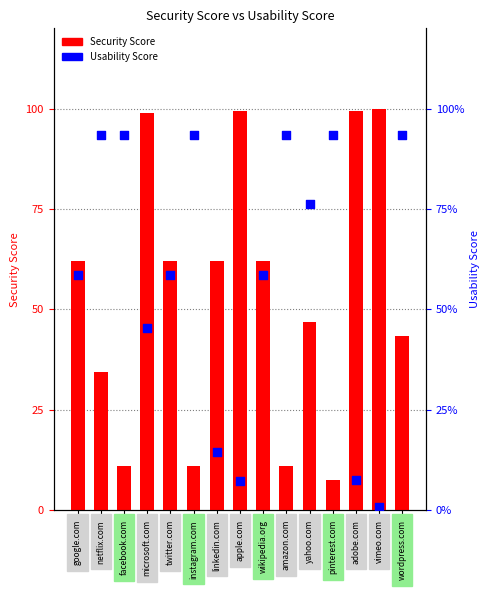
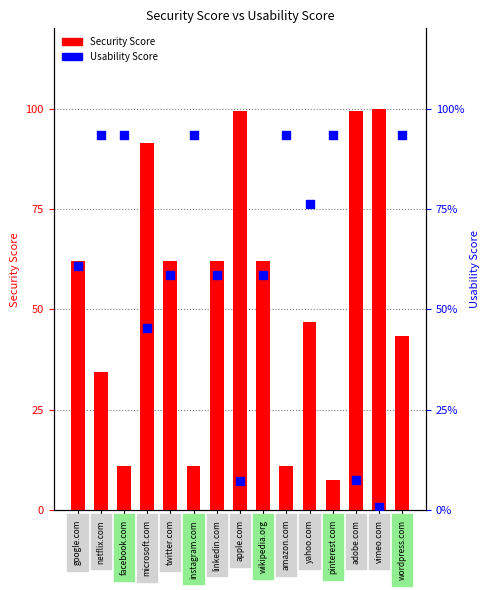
  {
    "Security Score": {
      "google.com": "62",
      "netflix.com": "34",
      "facebook.com": "11",
-     "microsoft.com": "99",
+     "microsoft.com": "92",
      "twitter.com": "62",
      "instagram.com": "11",
      "linkedin.com": "62",
      "apple.com": "99",
      "wikipedia.org": "62",
      "amazon.com": "11",
      "yahoo.com": "47",
      "pinterest.com": "8",
      "adobe.com": "99",
      "vimeo.com": "100",
      "wordpress.com": "43"
    },
    "Usability Score": {
-     "google.com": "59%",
-     "linkedin.com": "14%"
+     "google.com": "61%",
+     "linkedin.com": "59%"
    }
  }
